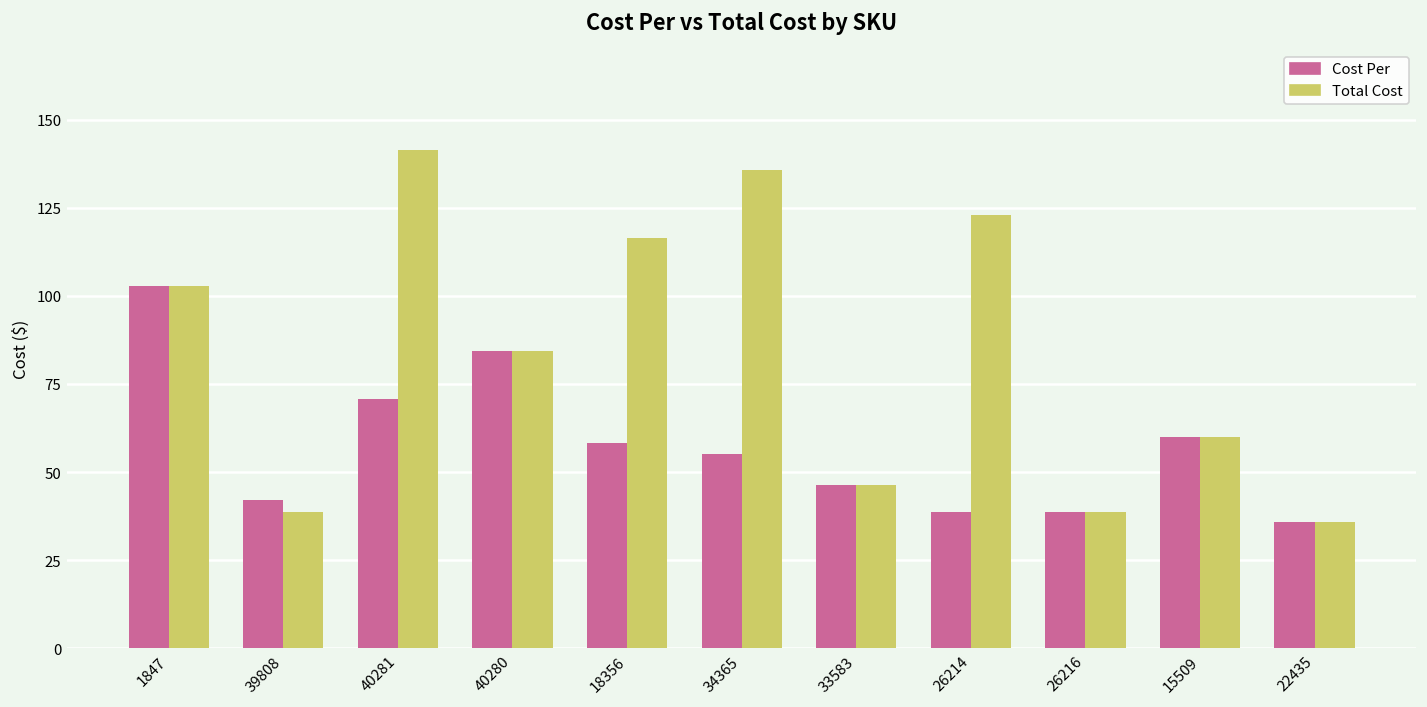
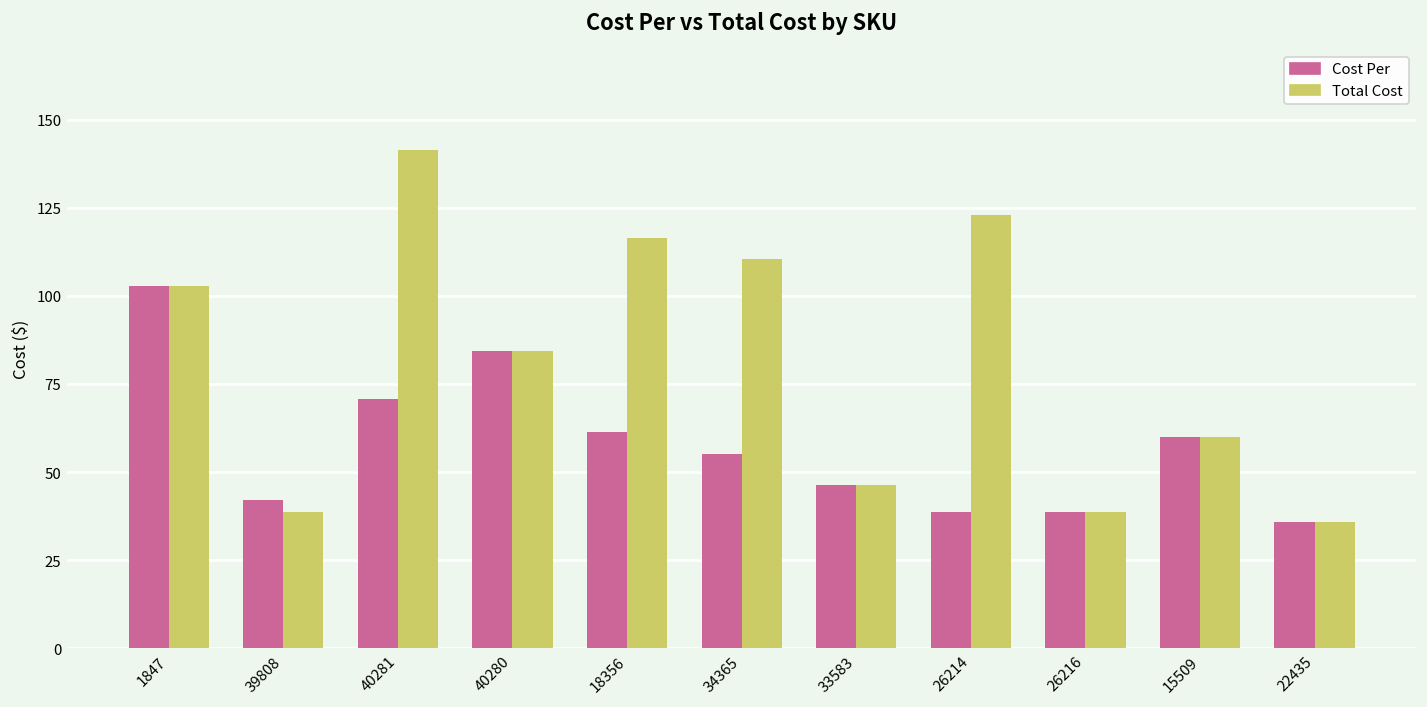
  {
    "Cost Per": {
      "1847": 103,
      "39808": 42,
      "40281": 71,
      "40280": 84,
-     "18356": 58,
+     "18356": 61,
      "34365": 55,
      "33583": 46,
      "26214": 39,
      "26216": 39,
      "15509": 60,
      "22435": 36
    },
    "Total Cost": {
      "1847": 103,
      "39808": 39,
      "40281": 141,
      "40280": 84,
      "18356": 116,
-     "34365": 136,
+     "34365": 110,
      "33583": 46,
      "26214": 123,
      "26216": 39,
      "15509": 60,
      "22435": 36
    }
  }
